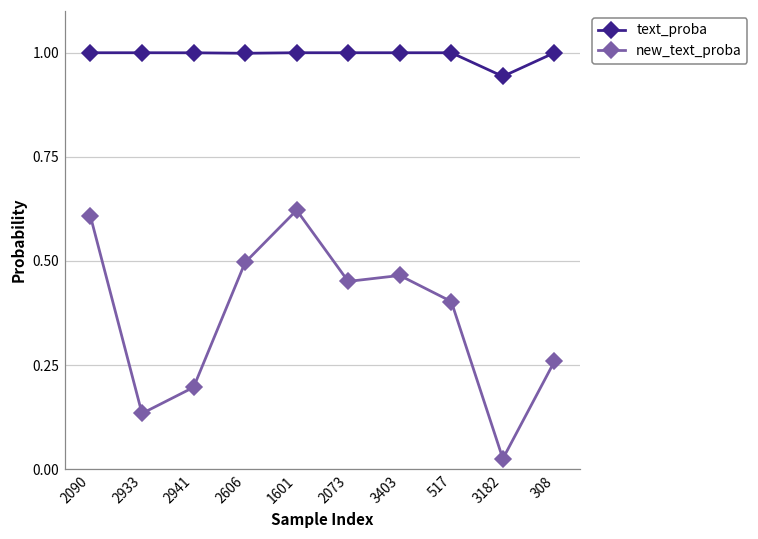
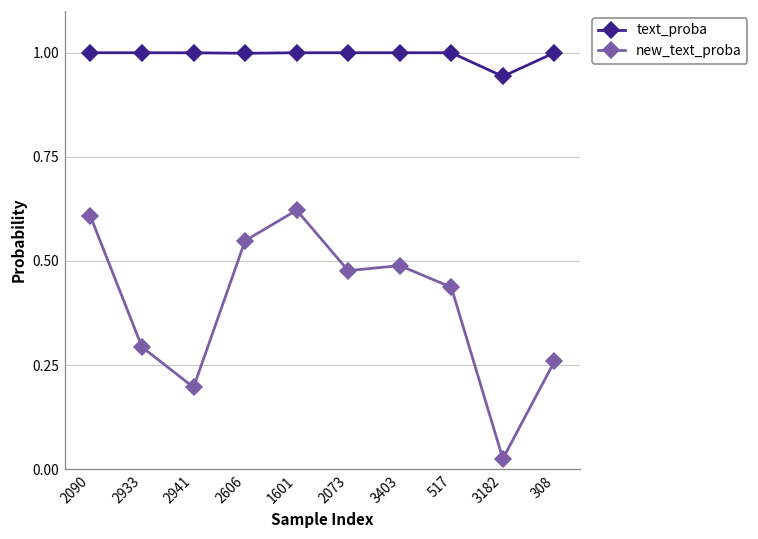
  {
    "text_proba": {
      "2090": 1.00,
      "2933": 1.00,
      "2941": 1.00,
      "2606": 1.00,
      "1601": 1.00,
      "2073": 1.00,
      "3403": 1.00,
      "517": 1.00,
      "3182": 0.94,
      "308": 1.00
    },
    "new_text_proba": {
      "2090": 0.61,
-     "2933": 0.13,
+     "2933": 0.29,
      "2941": 0.20,
-     "2606": 0.50,
+     "2606": 0.55,
      "1601": 0.62,
-     "2073": 0.45,
-     "3403": 0.47,
-     "517": 0.40,
+     "2073": 0.48,
+     "3403": 0.49,
+     "517": 0.44,
      "3182": 0.03,
      "308": 0.26
    }
  }
